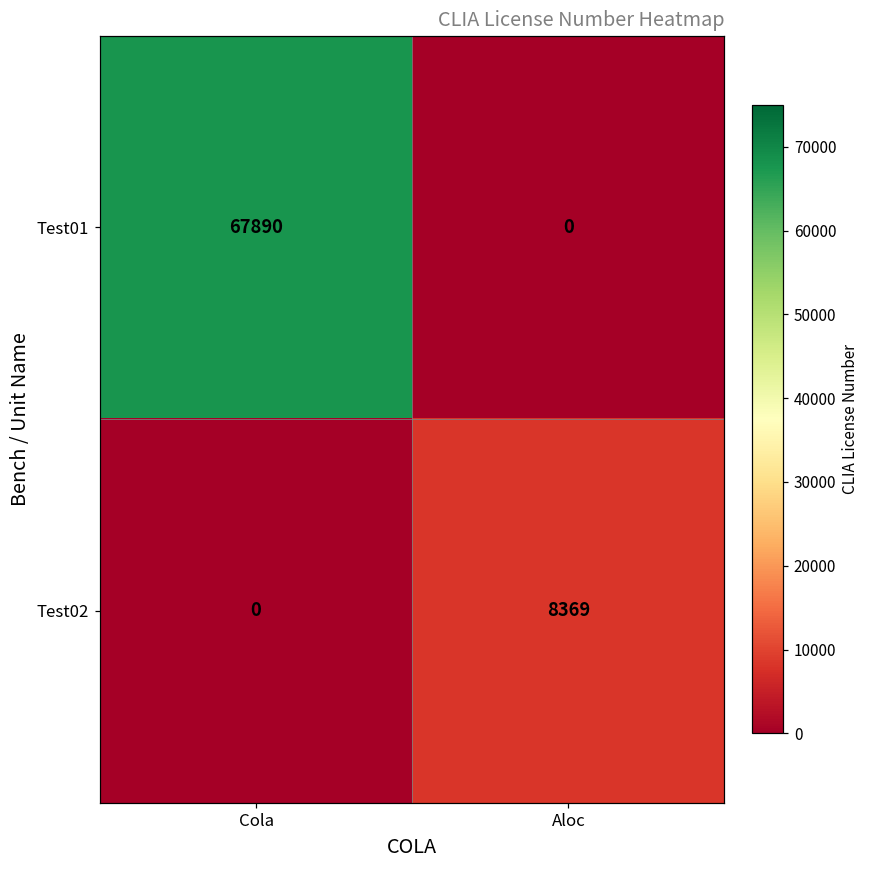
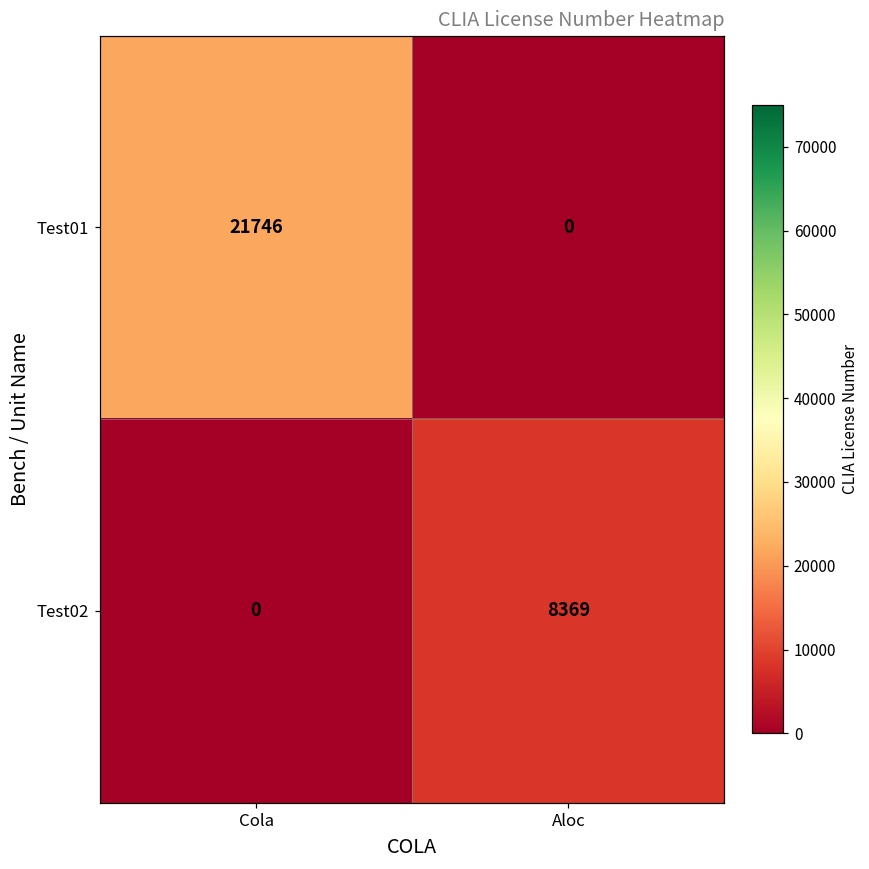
  {
    "Test01": {
-     "Cola": 67890,
+     "Cola": 21746,
      "Aloc": 0
    },
    "Test02": {
      "Cola": 0,
      "Aloc": 8369
    }
  }
